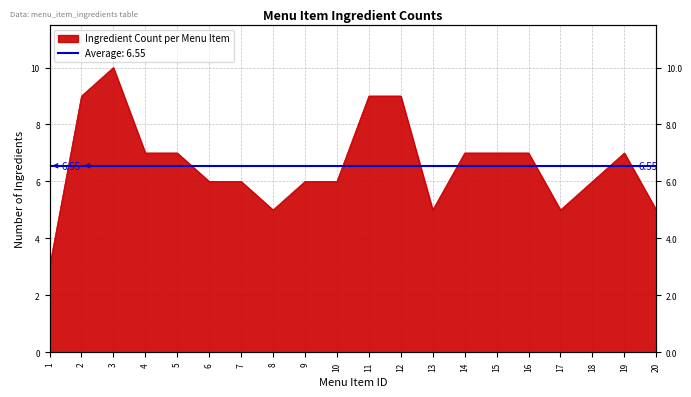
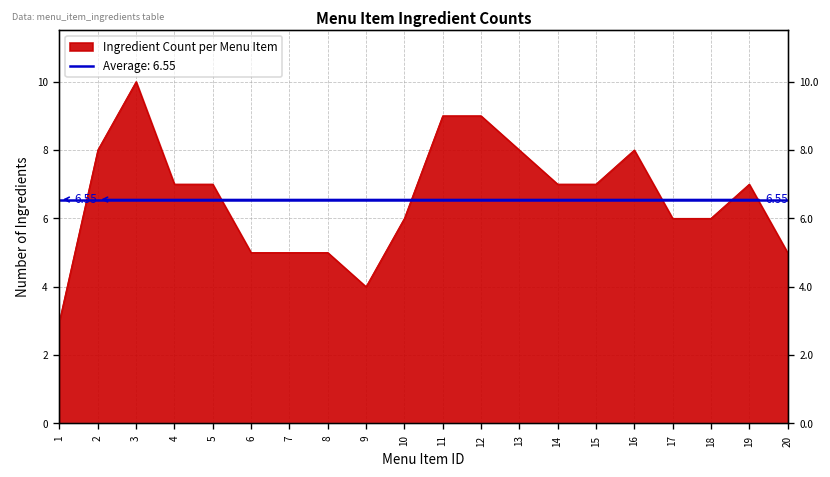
  {
    "1": 3,
-   "2": 9,
+   "2": 8,
    "3": 10,
-   "6": 6,
-   "7": 6,
+   "6": 5,
+   "7": 5,
    "8": 5,
-   "9": 6,
+   "9": 4,
    "10": 6,
    "11": 9,
    "12": 9,
-   "13": 5,
-   "16": 7,
-   "17": 5,
+   "13": 8,
+   "16": 8,
+   "17": 6,
    "18": 6,
    "20": 5
  }
